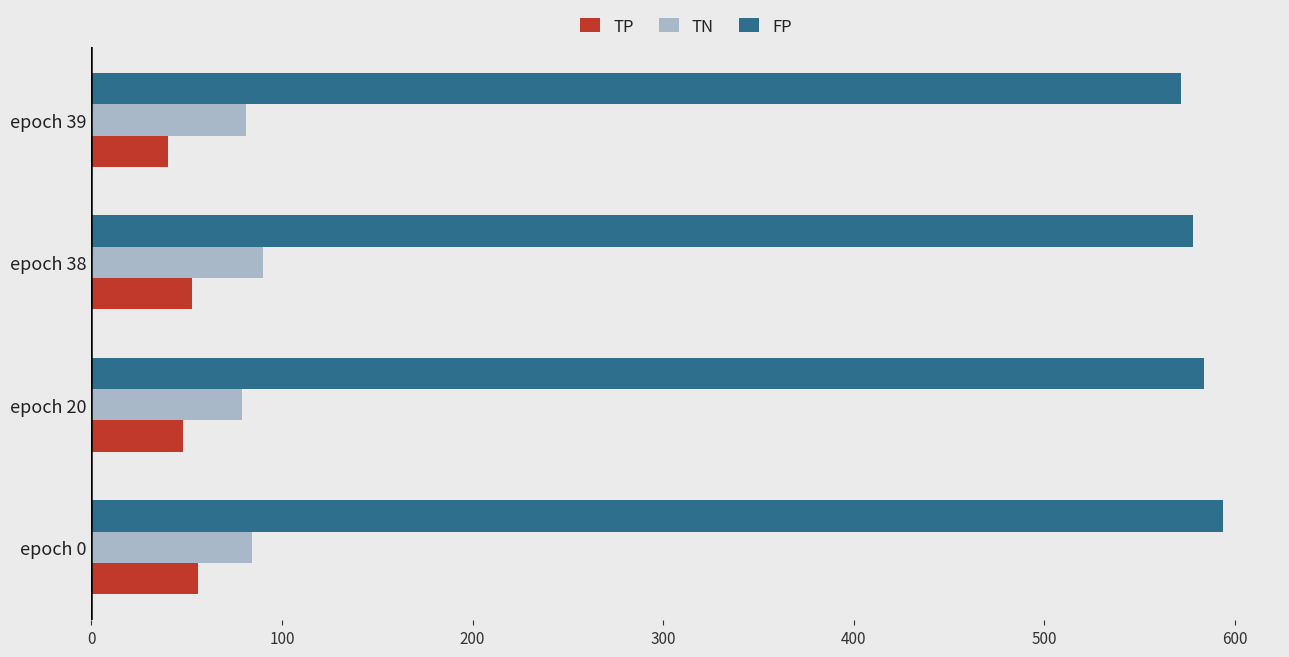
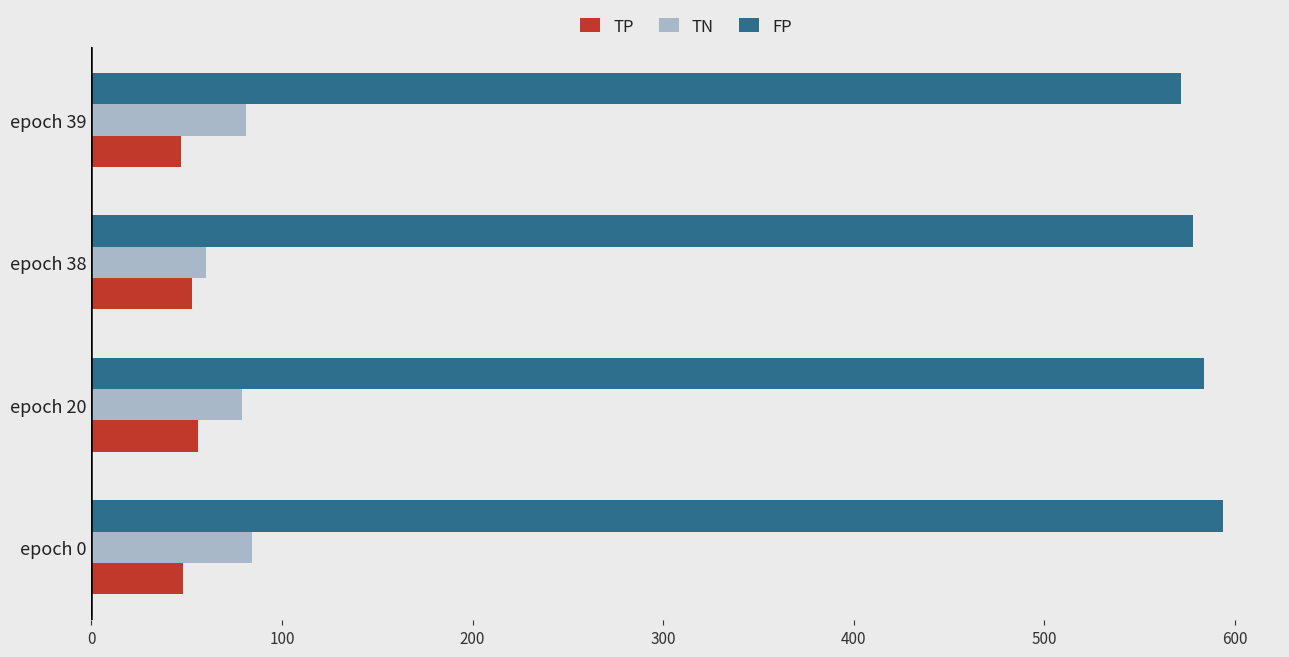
  {
    "TP": {
-     "epoch 39": 40,
+     "epoch 39": 47,
      "epoch 38": 53,
-     "epoch 20": 48,
-     "epoch 0": 56
+     "epoch 20": 56,
+     "epoch 0": 48
    },
    "TN": {
      "epoch 39": 81,
-     "epoch 38": 90,
+     "epoch 38": 60,
      "epoch 20": 79,
      "epoch 0": 84
    },
    "FP": {
      "epoch 39": 572,
      "epoch 38": 578,
      "epoch 20": 584,
      "epoch 0": 594
    }
  }
